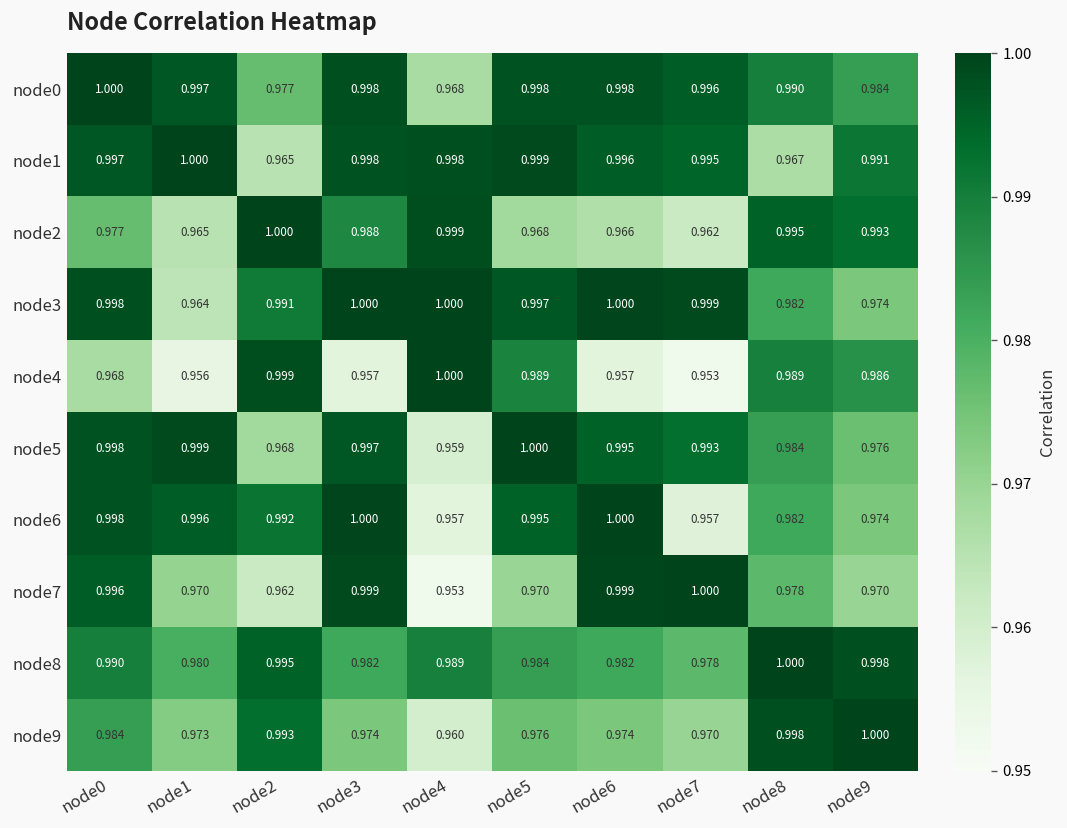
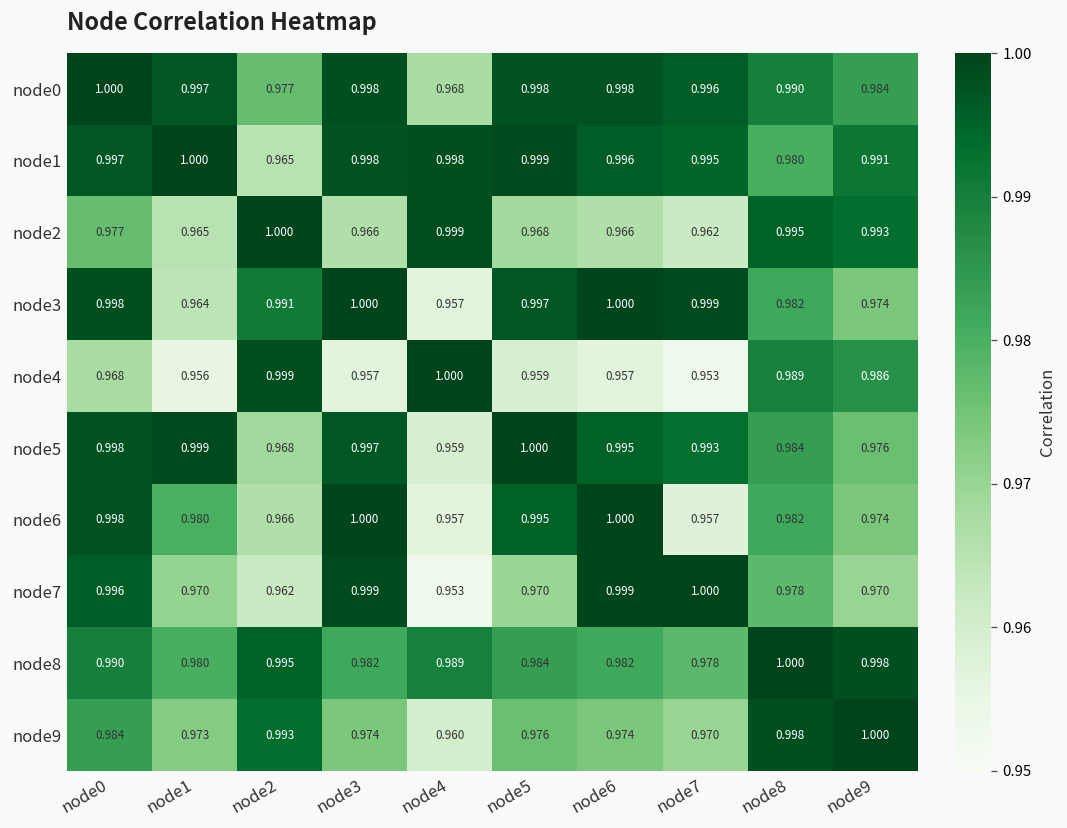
  {
    "node0": {
      "node0": 1.000,
      "node1": 0.997,
      "node2": 0.977,
      "node3": 0.998,
      "node4": 0.968,
      "node5": 0.998,
      "node6": 0.998,
      "node7": 0.996,
      "node8": 0.990,
      "node9": 0.984
    },
    "node1": {
      "node0": 0.997,
      "node1": 1.000,
      "node2": 0.965,
      "node3": 0.998,
      "node4": 0.998,
      "node5": 0.999,
      "node6": 0.996,
      "node7": 0.995,
-     "node8": 0.967,
+     "node8": 0.980,
      "node9": 0.991
    },
    "node2": {
      "node0": 0.977,
      "node1": 0.965,
      "node2": 1.000,
-     "node3": 0.988,
+     "node3": 0.966,
      "node4": 0.999,
      "node5": 0.968,
      "node6": 0.966,
      "node7": 0.962,
      "node8": 0.995,
      "node9": 0.993
    },
    "node3": {
      "node0": 0.998,
      "node1": 0.964,
      "node2": 0.991,
      "node3": 1.000,
-     "node4": 1.000,
+     "node4": 0.957,
      "node5": 0.997,
      "node6": 1.000,
      "node7": 0.999,
      "node8": 0.982,
      "node9": 0.974
    },
    "node4": {
      "node0": 0.968,
      "node1": 0.956,
      "node2": 0.999,
      "node3": 0.957,
      "node4": 1.000,
-     "node5": 0.989,
+     "node5": 0.959,
      "node6": 0.957,
      "node7": 0.953,
      "node8": 0.989,
      "node9": 0.986
    },
    "node5": {
      "node0": 0.998,
      "node1": 0.999,
      "node2": 0.968,
      "node3": 0.997,
      "node4": 0.959,
      "node5": 1.000,
      "node6": 0.995,
      "node7": 0.993,
      "node8": 0.984,
      "node9": 0.976
    },
    "node6": {
      "node0": 0.998,
-     "node1": 0.996,
-     "node2": 0.992,
+     "node1": 0.980,
+     "node2": 0.966,
      "node3": 1.000,
      "node4": 0.957,
      "node5": 0.995,
      "node6": 1.000,
      "node7": 0.957,
      "node8": 0.982,
      "node9": 0.974
    },
    "node7": {
      "node0": 0.996,
      "node1": 0.970,
      "node2": 0.962,
      "node3": 0.999,
      "node4": 0.953,
      "node5": 0.970,
      "node6": 0.999,
      "node7": 1.000,
      "node8": 0.978,
      "node9": 0.970
    },
    "node8": {
      "node0": 0.990,
      "node1": 0.980,
      "node2": 0.995,
      "node3": 0.982,
      "node4": 0.989,
      "node5": 0.984,
      "node6": 0.982,
      "node7": 0.978,
      "node8": 1.000,
      "node9": 0.998
    },
    "node9": {
      "node0": 0.984,
      "node1": 0.973,
      "node2": 0.993,
      "node3": 0.974,
      "node4": 0.960,
      "node5": 0.976,
      "node6": 0.974,
      "node7": 0.970,
      "node8": 0.998,
      "node9": 1.000
    }
  }
